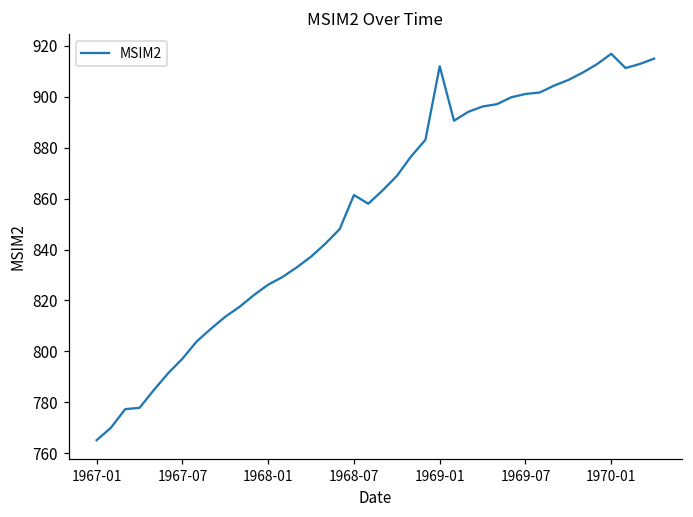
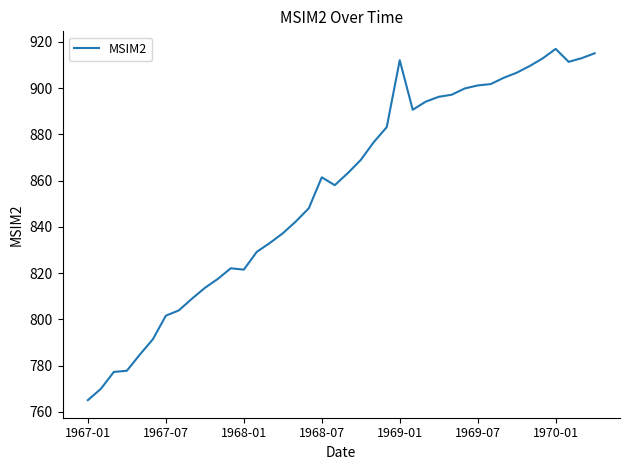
  {
    "1967-01": 765,
-   "1967-07": 797,
-   "1968-01": 826,
+   "1967-07": 802,
+   "1968-01": 822,
    "1968-07": 861,
    "1969-01": 912,
    "1969-07": 901,
    "1970-01": 917
  }
